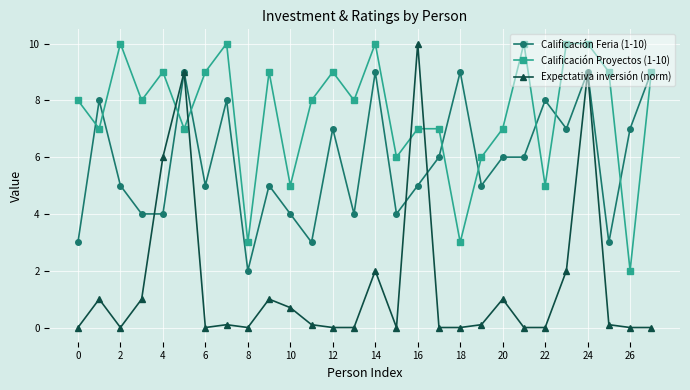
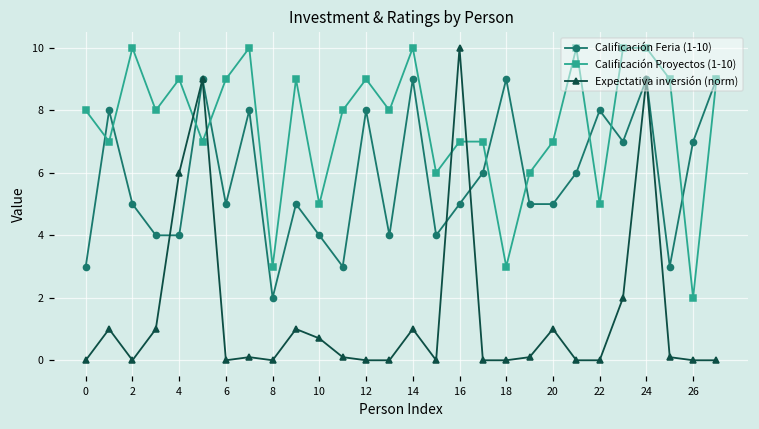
  {
    "Calificación Feria (1-10)": {
      "0": 3,
      "2": 5,
      "4": 4,
      "6": 5,
      "8": 2,
      "10": 4,
-     "12": 7,
+     "12": 8,
      "14": 9,
      "16": 5,
      "18": 9,
-     "20": 6,
+     "20": 5,
      "22": 8,
      "26": 7
    },
    "Calificación Proyectos (1-10)": {
      "0": 8.0,
      "2": 10.0,
      "4": 9.0,
      "6": 9.0,
      "8": 3.0,
      "10": 5.0,
      "12": 9.0,
      "14": 10.0,
      "16": 7.0,
      "18": 3.0,
      "20": 7.0,
      "22": 5.0,
      "26": 2.0
    },
    "Expectativa inversión (norm)": {
      "0": 0.0,
      "2": 0.0,
      "4": 6.0,
      "6": 0.0,
      "8": 0.0,
      "10": 0.7,
      "12": 0.0,
-     "14": 2.0,
+     "14": 1.0,
      "16": 10.0,
      "18": 0.0,
      "20": 1.0,
      "22": 0.0,
      "26": 0.0
    }
  }
